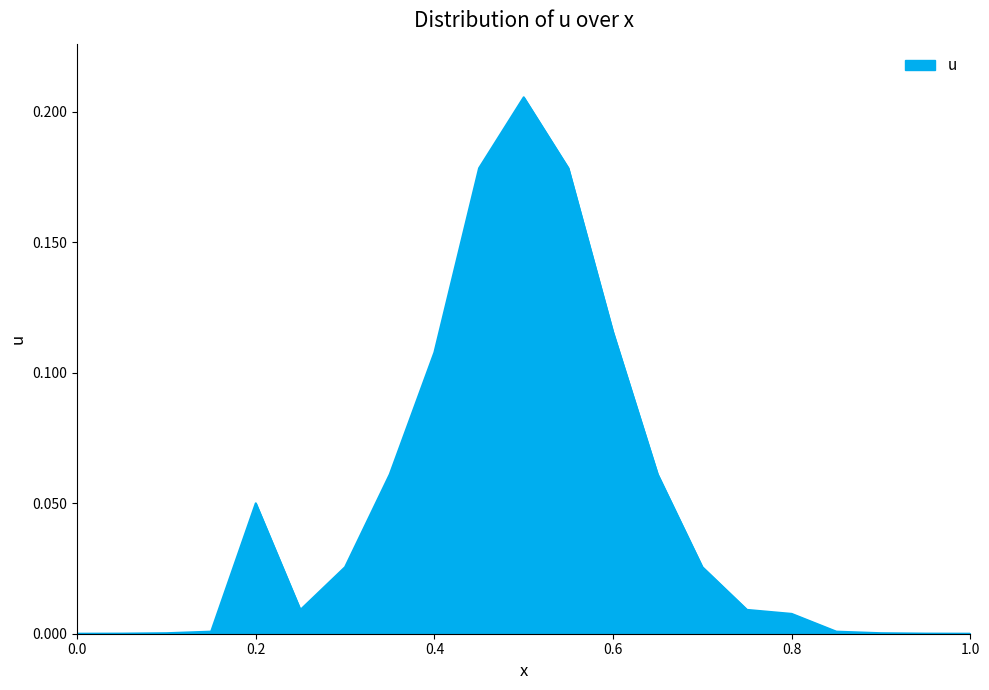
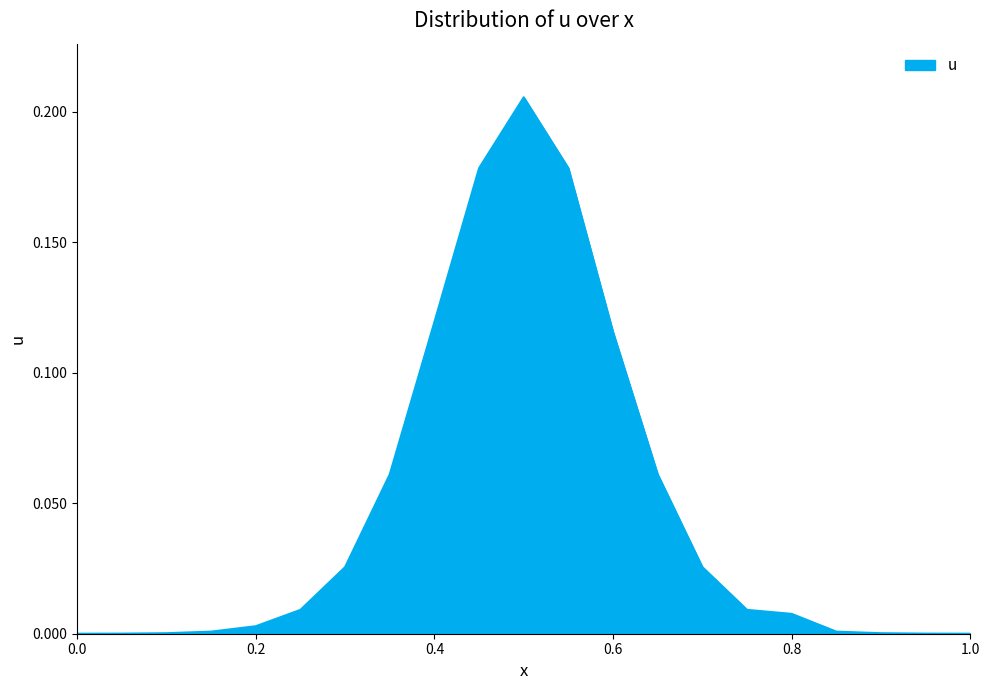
  {
    "0.0": 0.000,
-   "0.2": 0.050,
-   "0.4": 0.108,
+   "0.2": 0.003,
+   "0.4": 0.119,
    "0.6": 0.116,
    "0.8": 0.008,
    "1.0": 0.000
  }
